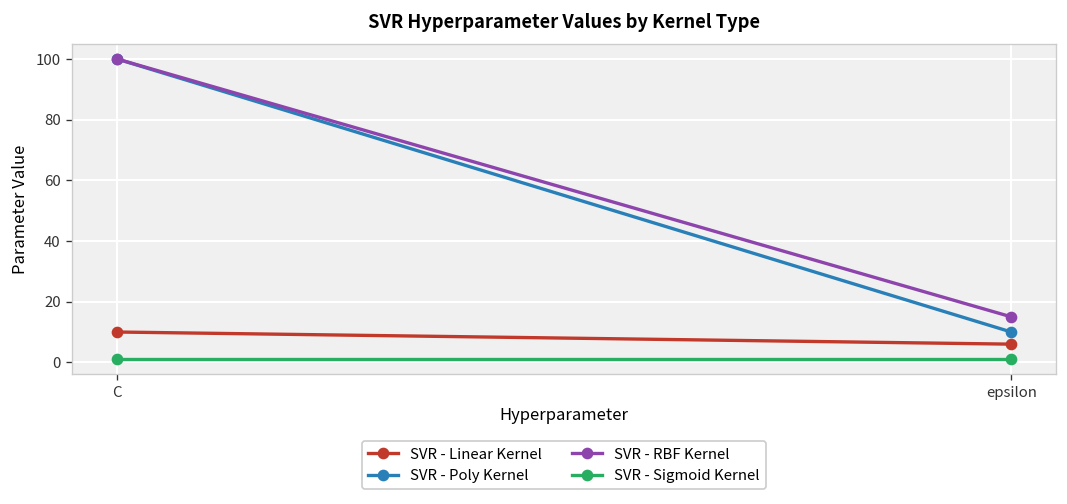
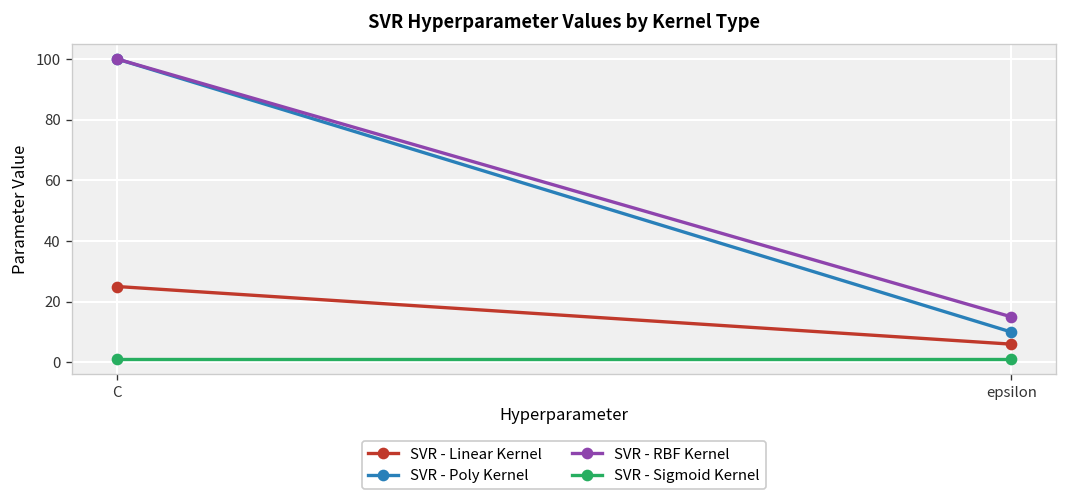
  {
    "SVR - Linear Kernel": {
-     "C": 10,
+     "C": 25,
      "epsilon": 6
    },
    "SVR - Poly Kernel": {
      "epsilon": 10
    },
    "SVR - RBF Kernel": {
      "epsilon": 15
    },
    "SVR - Sigmoid Kernel": {
      "C": 1,
      "epsilon": 1
    }
  }
